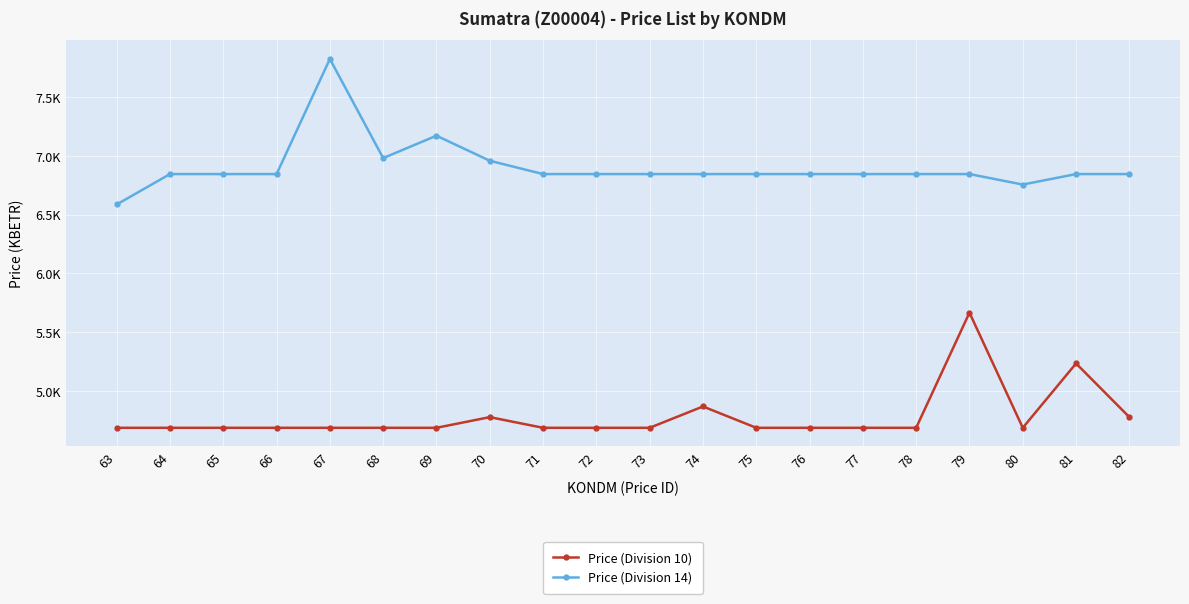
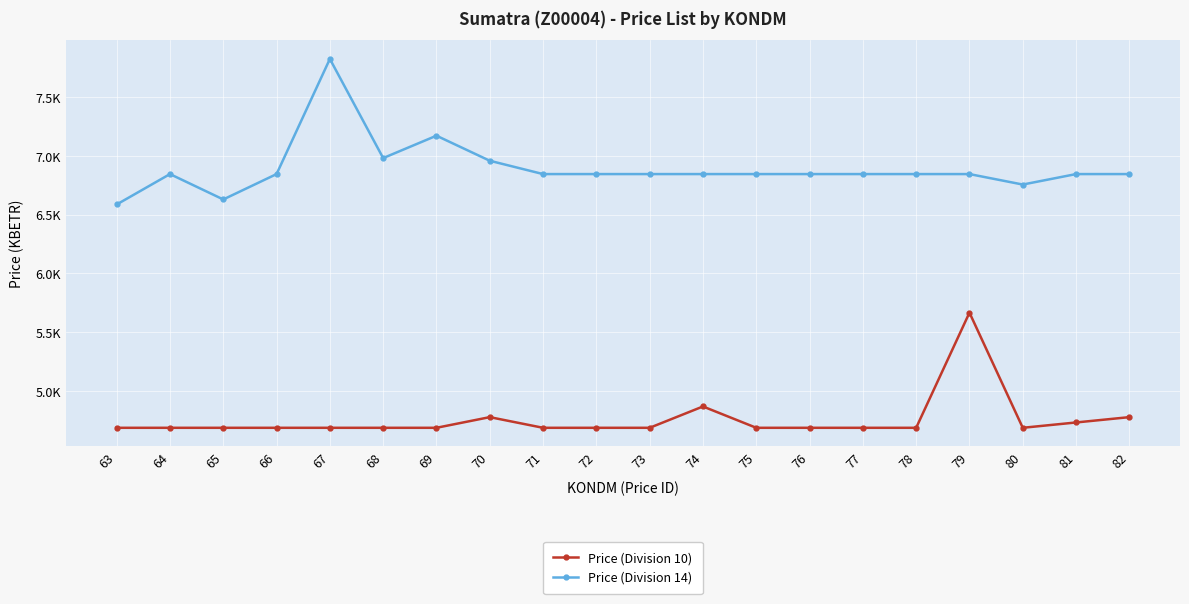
  {
    "Price (Division 10)": {
      "63": 4690,
      "64": 4690,
      "65": 4690,
      "66": 4690,
      "67": 4690,
      "68": 4690,
      "69": 4690,
      "70": 4780,
      "71": 4690,
      "72": 4690,
      "73": 4690,
      "74": 4870,
      "75": 4690,
      "76": 4690,
      "77": 4690,
      "78": 4690,
      "79": 5670,
      "80": 4690,
-     "81": 5230,
+     "81": 4730,
      "82": 4780
    },
    "Price (Division 14)": {
      "63": 6590,
      "64": 6840,
-     "65": 6840,
+     "65": 6630,
      "66": 6840,
      "67": 7820,
      "68": 6980,
      "69": 7170,
      "70": 6960,
      "71": 6840,
      "72": 6840,
      "73": 6840,
      "74": 6840,
      "75": 6840,
      "76": 6840,
      "77": 6840,
      "78": 6840,
      "79": 6840,
      "80": 6760,
      "81": 6840,
      "82": 6840
    }
  }
